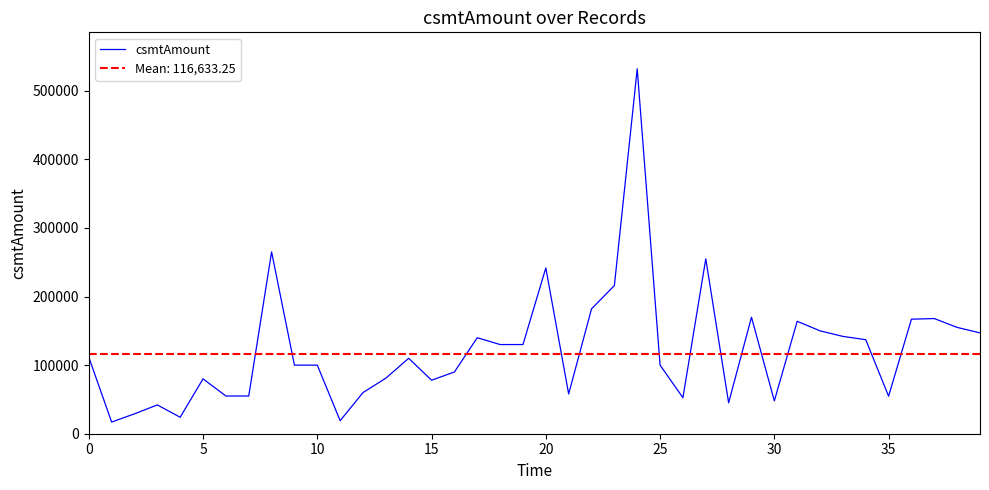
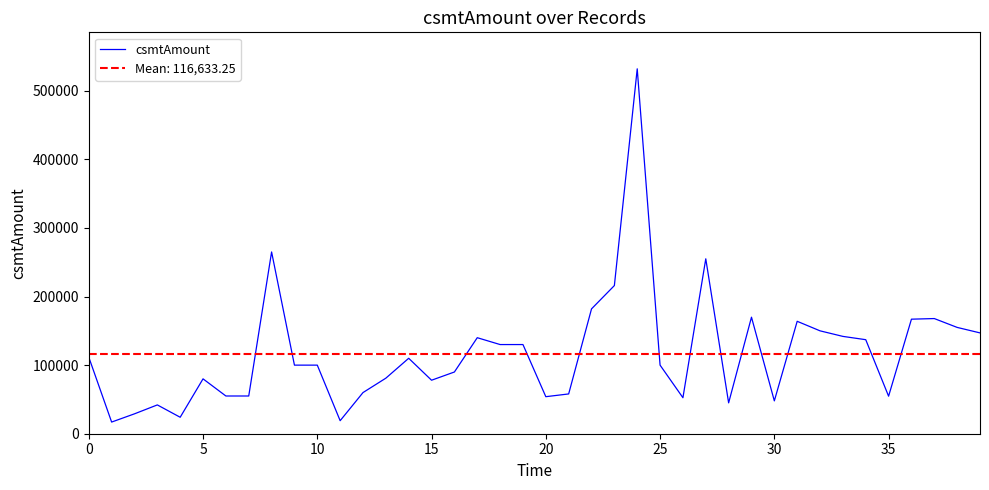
  {
    "0": 110000,
    "5": 80000,
    "10": 100000,
    "15": 80000,
-   "20": 240000,
+   "20": 50000,
    "25": 100000,
    "30": 50000,
    "35": 50000
  }
